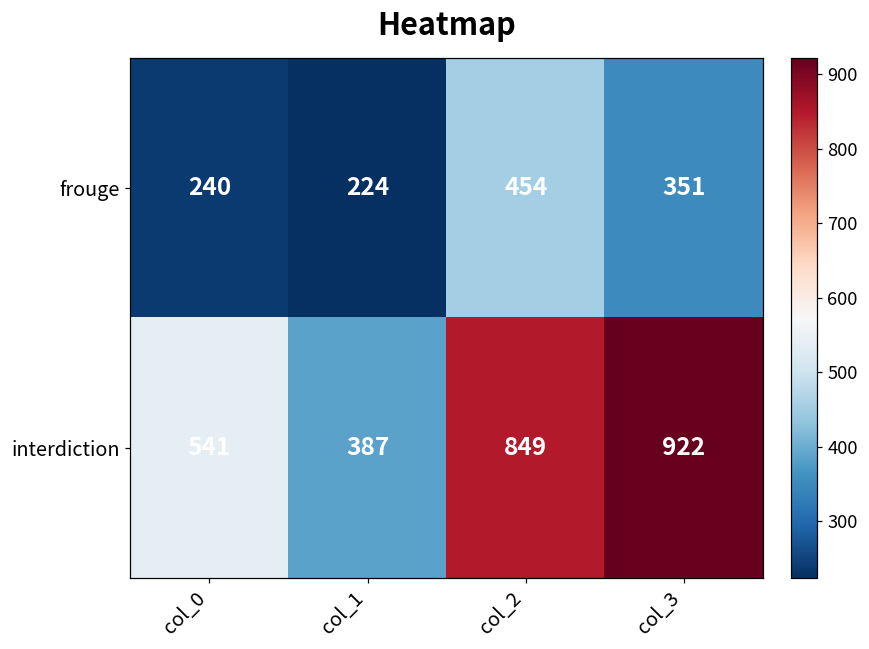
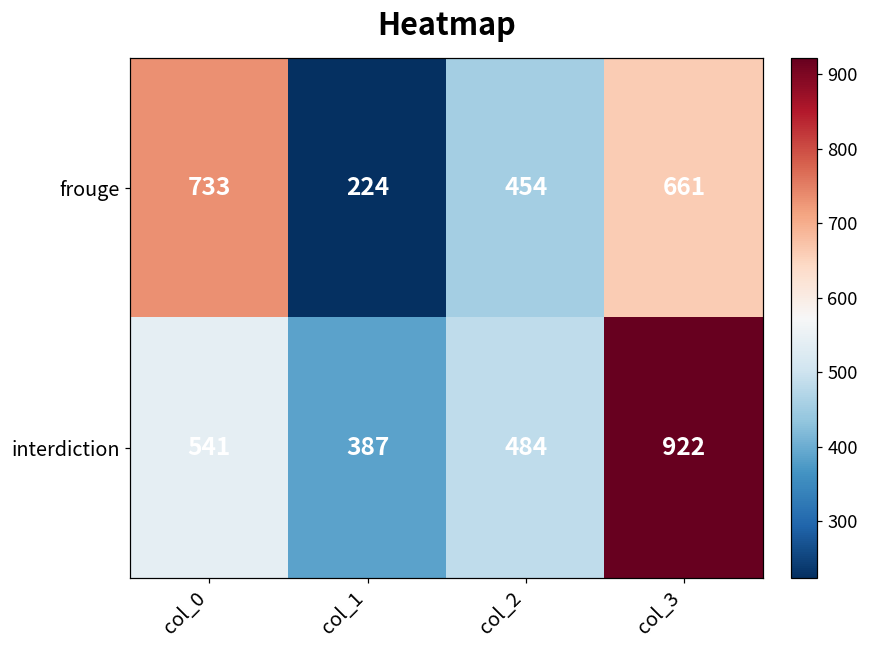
  {
    "frouge": {
-     "col_0": 240,
+     "col_0": 733,
      "col_1": 224,
      "col_2": 454,
-     "col_3": 351
+     "col_3": 661
    },
    "interdiction": {
      "col_1": 387,
-     "col_2": 849,
+     "col_2": 484,
      "col_3": 922
    }
  }
